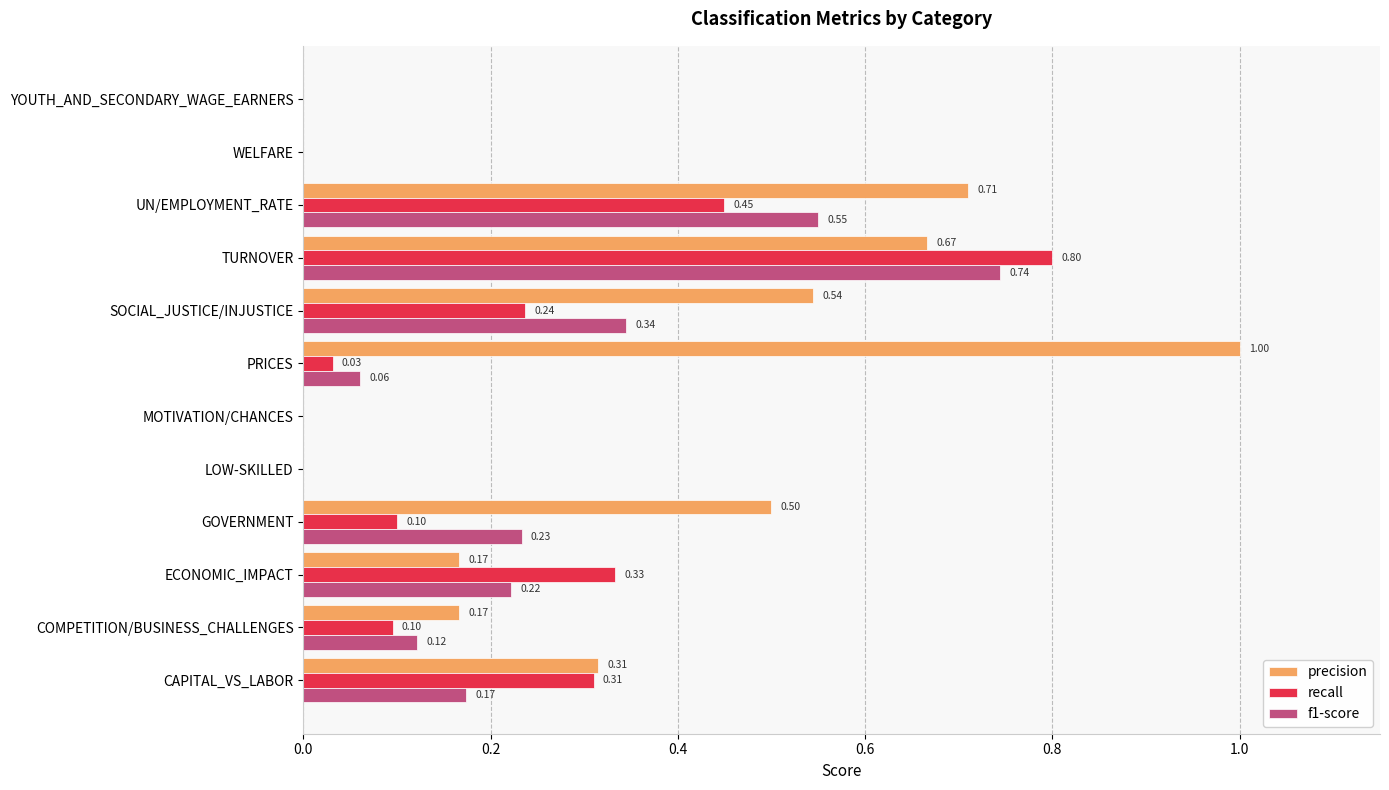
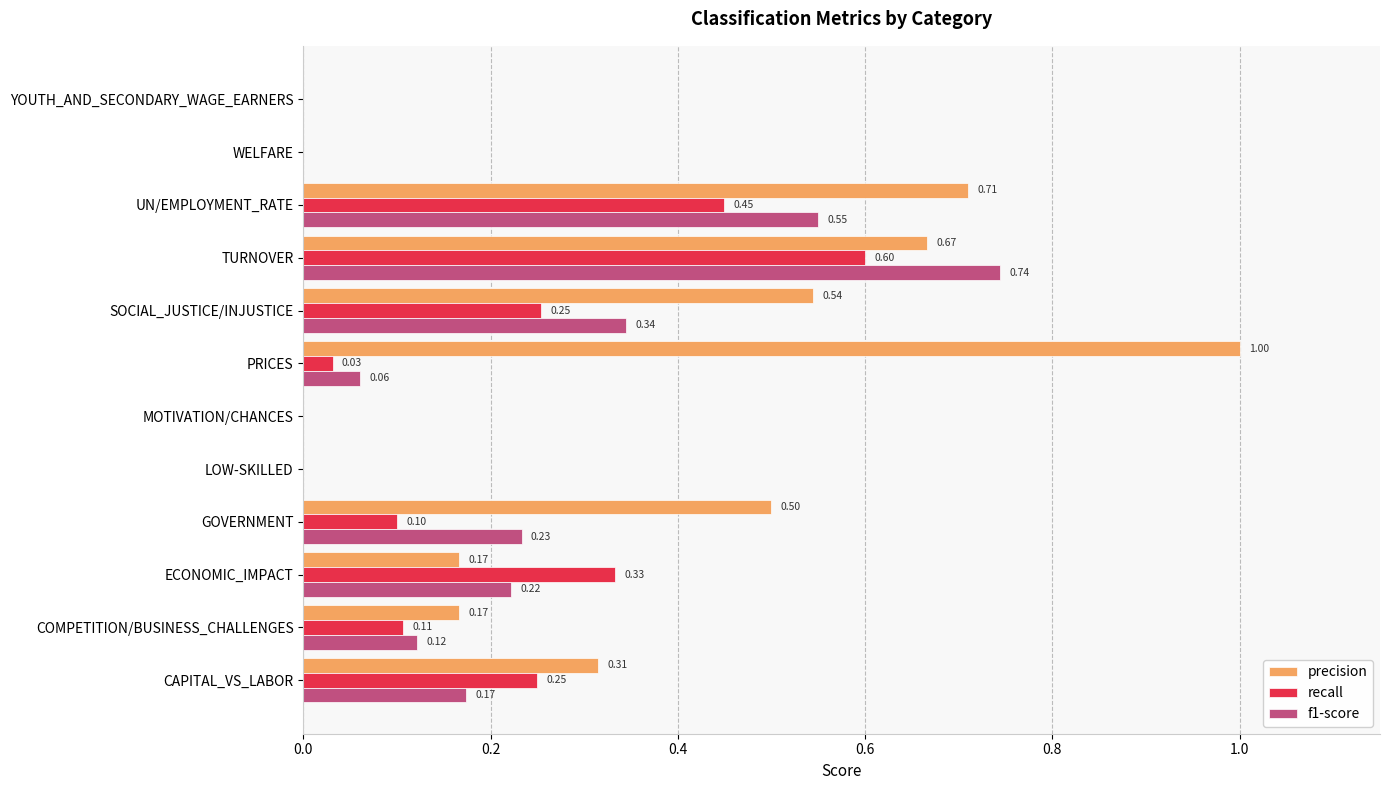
  {
    "precision": {
      "UN/EMPLOYMENT_RATE": 0.71,
      "TURNOVER": 0.67,
      "SOCIAL_JUSTICE/INJUSTICE": 0.54,
      "PRICES": 1.00,
      "GOVERNMENT": 0.50,
      "ECONOMIC_IMPACT": 0.17,
      "COMPETITION/BUSINESS_CHALLENGES": 0.17,
      "CAPITAL_VS_LABOR": 0.31
    },
    "recall": {
      "UN/EMPLOYMENT_RATE": 0.45,
-     "TURNOVER": 0.80,
-     "SOCIAL_JUSTICE/INJUSTICE": 0.24,
+     "TURNOVER": 0.60,
+     "SOCIAL_JUSTICE/INJUSTICE": 0.25,
      "PRICES": 0.03,
      "GOVERNMENT": 0.10,
      "ECONOMIC_IMPACT": 0.33,
-     "COMPETITION/BUSINESS_CHALLENGES": 0.10,
-     "CAPITAL_VS_LABOR": 0.31
+     "COMPETITION/BUSINESS_CHALLENGES": 0.11,
+     "CAPITAL_VS_LABOR": 0.25
    },
    "f1-score": {
      "UN/EMPLOYMENT_RATE": 0.55,
      "TURNOVER": 0.74,
      "SOCIAL_JUSTICE/INJUSTICE": 0.34,
      "PRICES": 0.06,
      "GOVERNMENT": 0.23,
      "ECONOMIC_IMPACT": 0.22,
      "COMPETITION/BUSINESS_CHALLENGES": 0.12,
      "CAPITAL_VS_LABOR": 0.17
    }
  }
